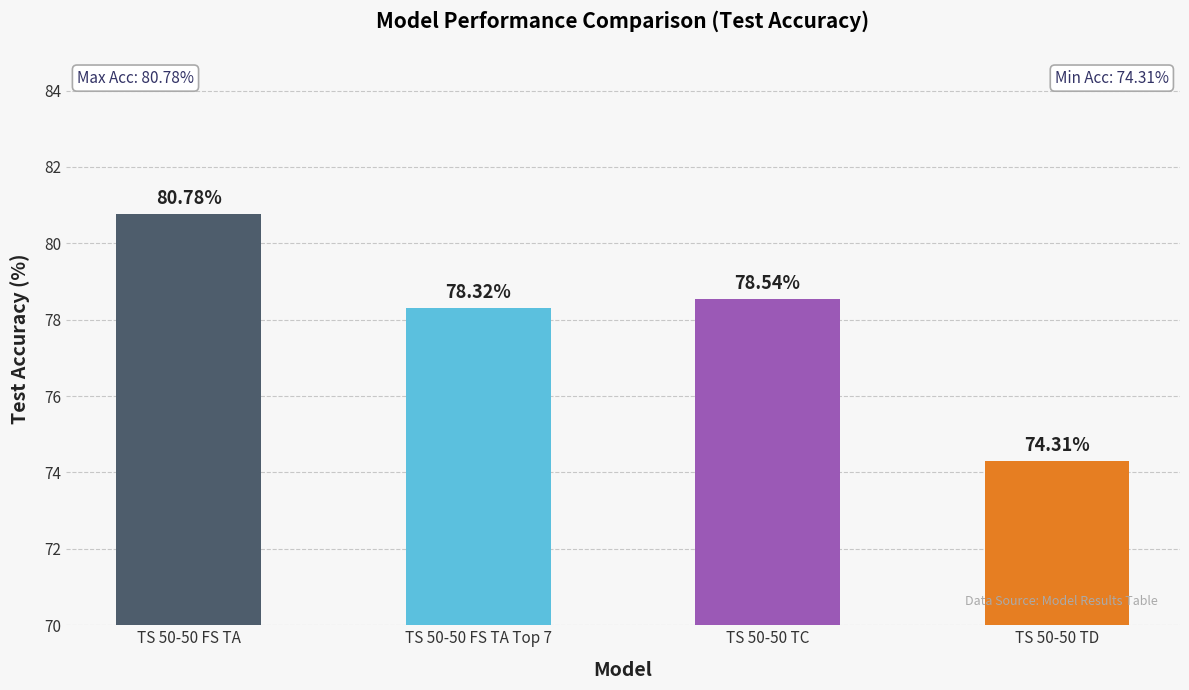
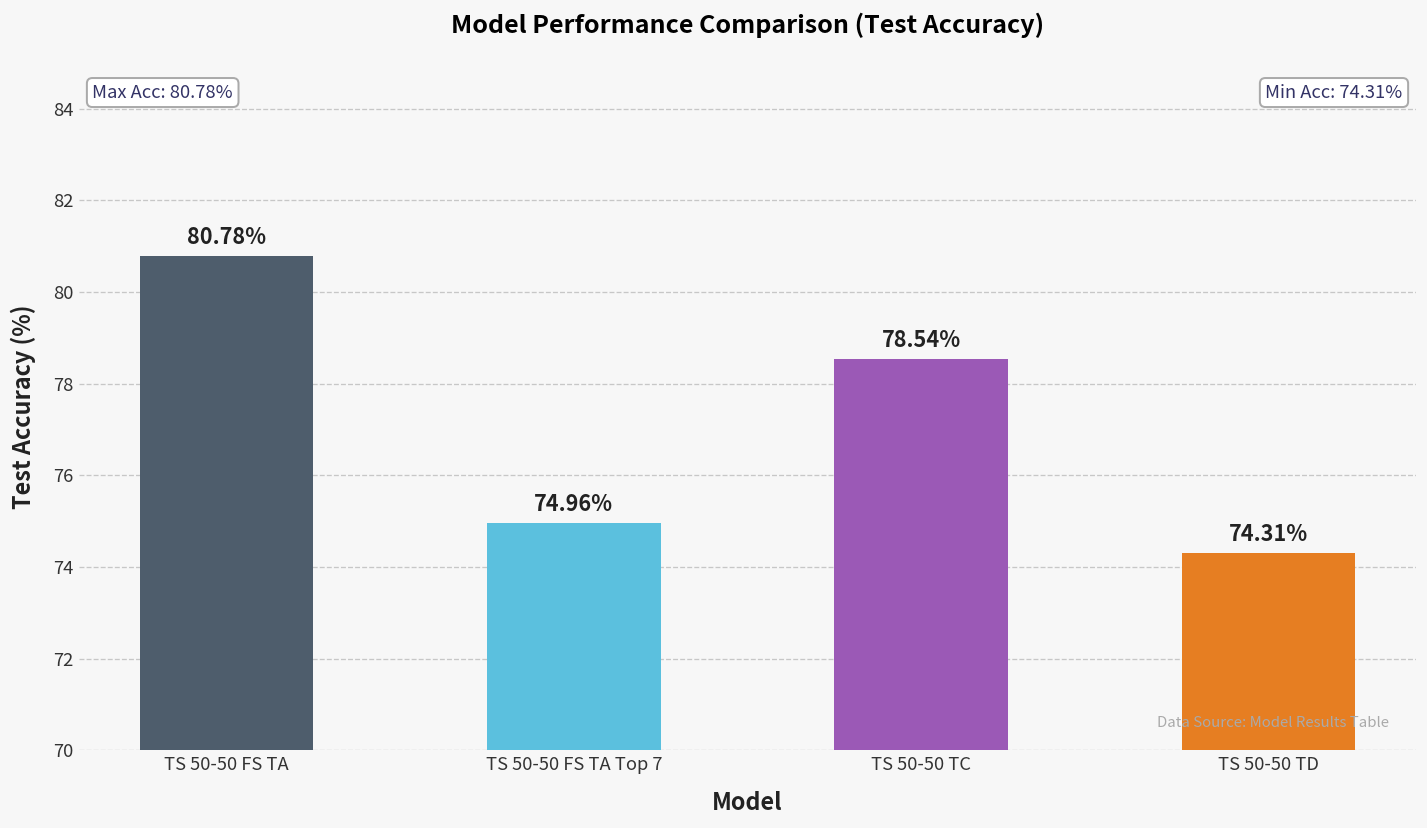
  {
    "TS 50-50 FS TA": "80.78%",
-   "TS 50-50 FS TA Top 7": "78.32%",
+   "TS 50-50 FS TA Top 7": "74.96%",
    "TS 50-50 TC": "78.54%",
    "TS 50-50 TD": "74.31%"
  }
